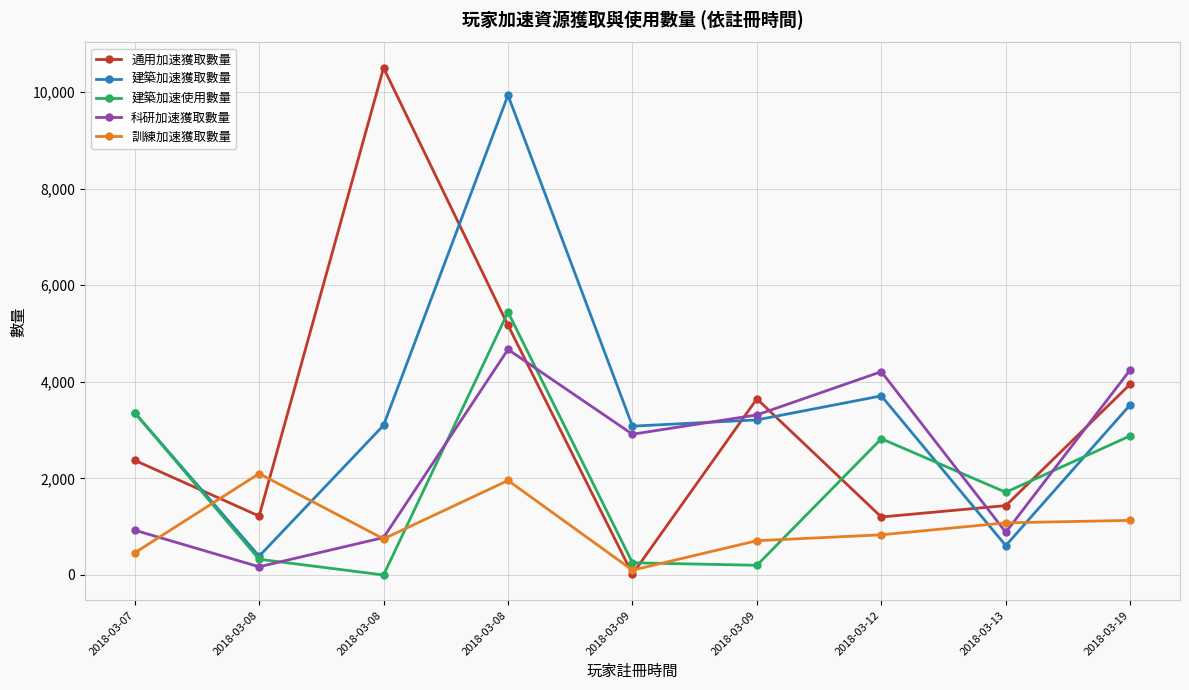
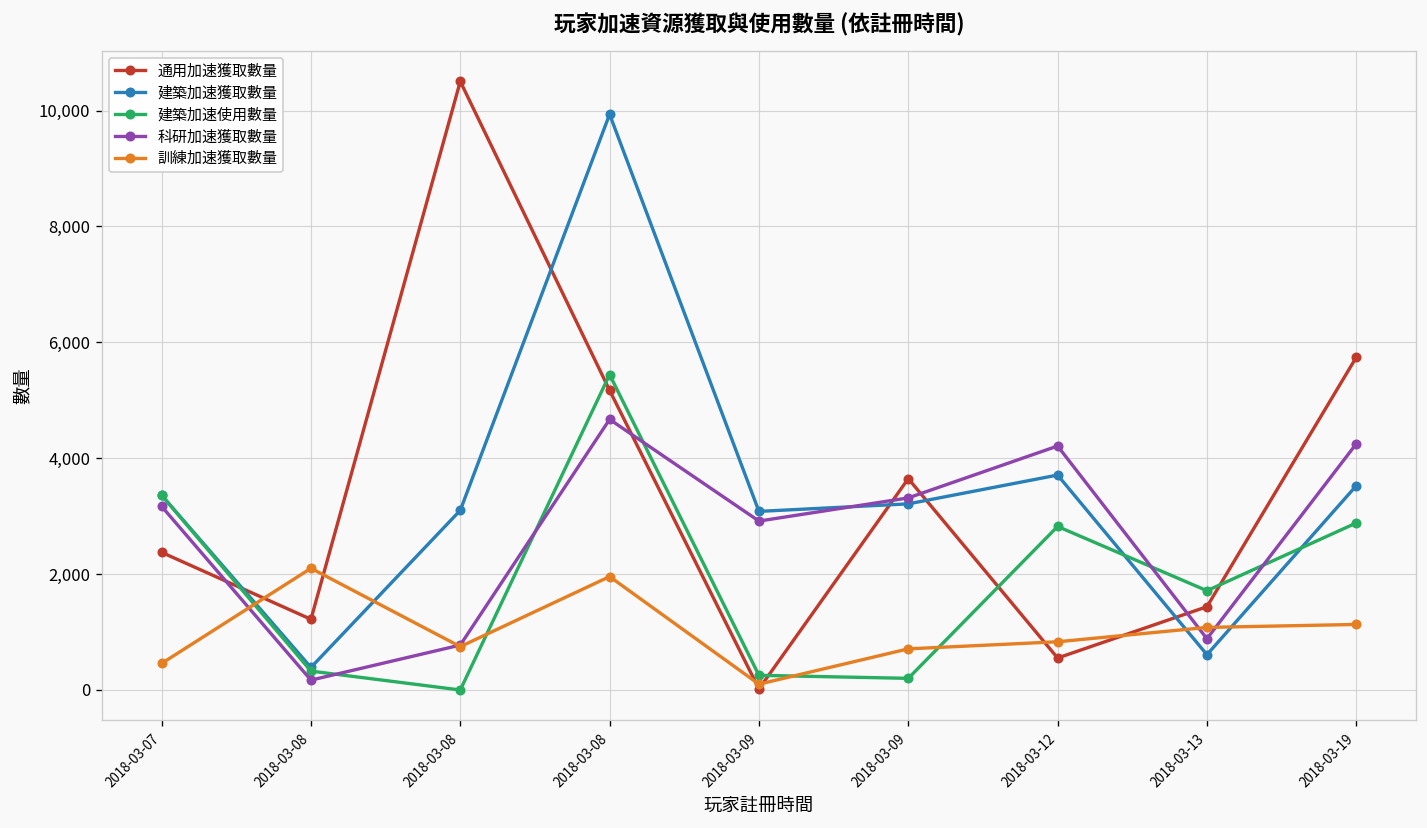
  {
    "通用加速獲取數量": {
      "2018-03-07": "2,400",
-     "2018-03-12": "1,200",
+     "2018-03-12": "600",
      "2018-03-13": "1,400",
-     "2018-03-19": "4,000"
+     "2018-03-19": "5,700"
    },
    "建築加速獲取數量": {
      "2018-03-12": "3,700",
      "2018-03-13": "600",
      "2018-03-19": "3,500"
    },
    "建築加速使用數量": {
      "2018-03-12": "2,800",
      "2018-03-13": "1,700",
      "2018-03-19": "2,900"
    },
    "科研加速獲取數量": {
-     "2018-03-07": "900",
+     "2018-03-07": "3,200",
      "2018-03-12": "4,200",
      "2018-03-13": "900",
      "2018-03-19": "4,200"
    },
    "訓練加速獲取數量": {
      "2018-03-07": "500",
      "2018-03-12": "800",
      "2018-03-13": "1,100",
      "2018-03-19": "1,100"
    }
  }
